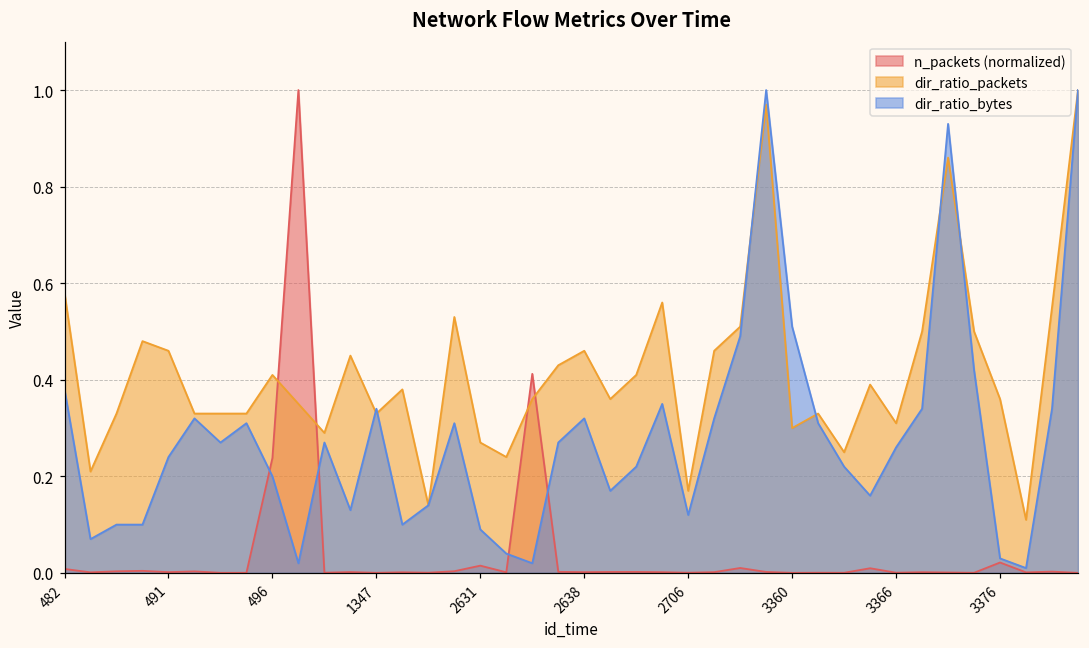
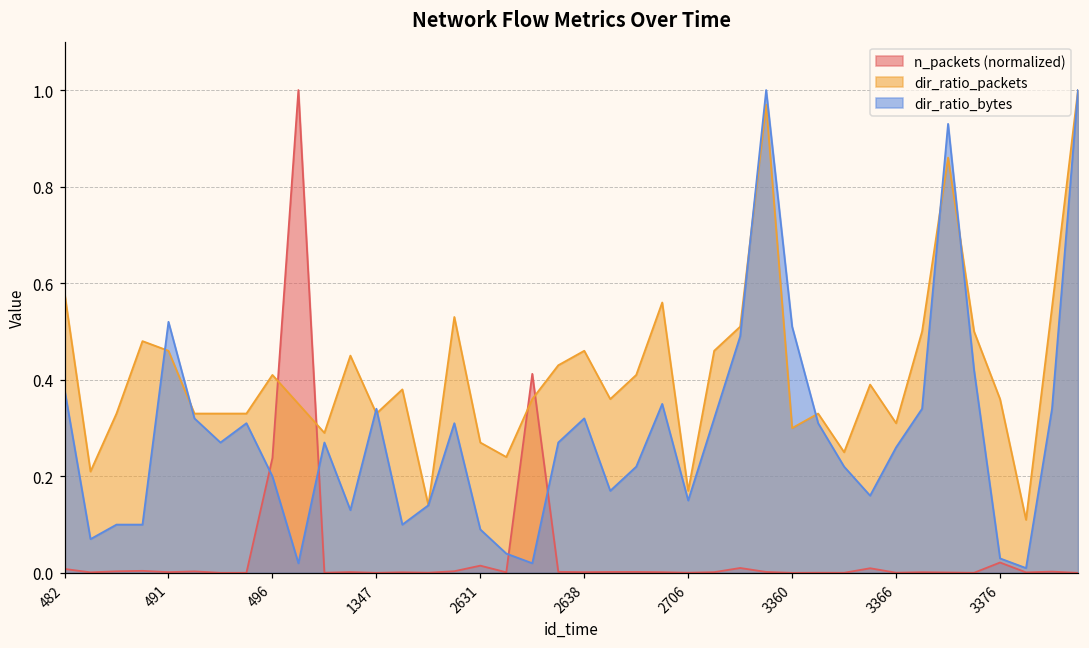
  {
    "n_packets (normalized)": {
      "482": 0.01,
      "491": 0.00,
      "496": 0.24,
      "1347": 0.00,
      "2631": 0.02,
      "2638": 0.00,
      "2706": 0.00,
      "3360": 0.00,
      "3366": 0.00,
      "3376": 0.02
    },
    "dir_ratio_packets": {
      "482": 0.58,
      "491": 0.46,
      "496": 0.41,
      "1347": 0.33,
      "2631": 0.27,
      "2638": 0.46,
      "2706": 0.17,
      "3360": 0.30,
      "3366": 0.31,
      "3376": 0.36
    },
    "dir_ratio_bytes": {
      "482": 0.38,
-     "491": 0.24,
+     "491": 0.52,
      "496": 0.20,
      "1347": 0.34,
      "2631": 0.09,
      "2638": 0.32,
-     "2706": 0.12,
+     "2706": 0.15,
      "3360": 0.51,
      "3366": 0.26,
      "3376": 0.03
    }
  }
